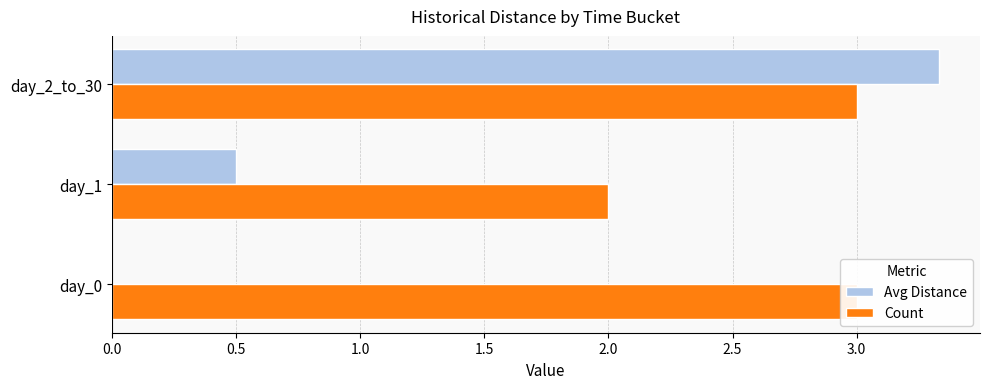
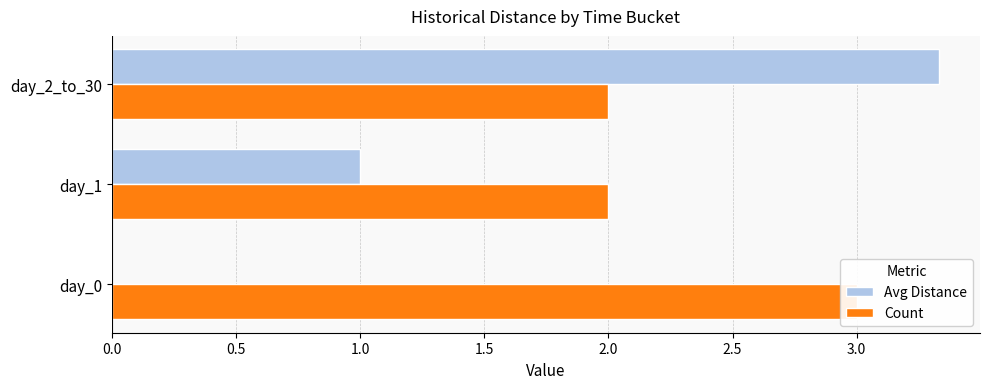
  {
    "Avg Distance": {
      "day_2_to_30": 3.33,
-     "day_1": 0.5,
+     "day_1": 1.0,
      "day_0": 0.0
    },
    "Count": {
-     "day_2_to_30": 3,
+     "day_2_to_30": 2,
      "day_1": 2
    }
  }
